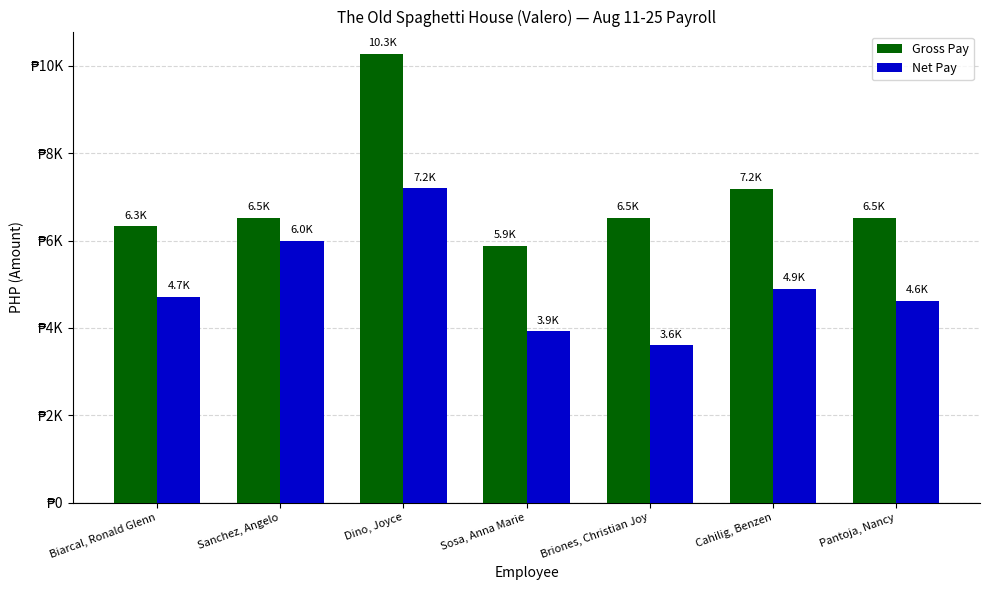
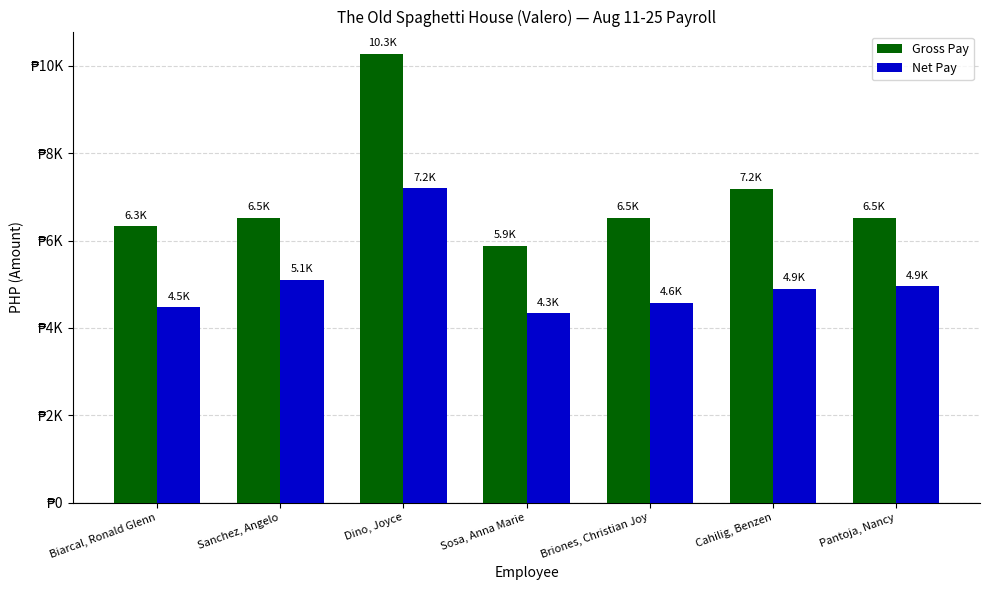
  {
    "Gross Pay": {
      "Biarcal, Ronald Glenn": "6.3K",
      "Sanchez, Angelo": "6.5K",
      "Dino, Joyce": "10.3K",
      "Sosa, Anna Marie": "5.9K",
      "Briones, Christian Joy": "6.5K",
      "Cahilig, Benzen": "7.2K",
      "Pantoja, Nancy": "6.5K"
    },
    "Net Pay": {
-     "Biarcal, Ronald Glenn": "4.7K",
-     "Sanchez, Angelo": "6.0K",
+     "Biarcal, Ronald Glenn": "4.5K",
+     "Sanchez, Angelo": "5.1K",
      "Dino, Joyce": "7.2K",
-     "Sosa, Anna Marie": "3.9K",
-     "Briones, Christian Joy": "3.6K",
+     "Sosa, Anna Marie": "4.3K",
+     "Briones, Christian Joy": "4.6K",
      "Cahilig, Benzen": "4.9K",
-     "Pantoja, Nancy": "4.6K"
+     "Pantoja, Nancy": "4.9K"
    }
  }
